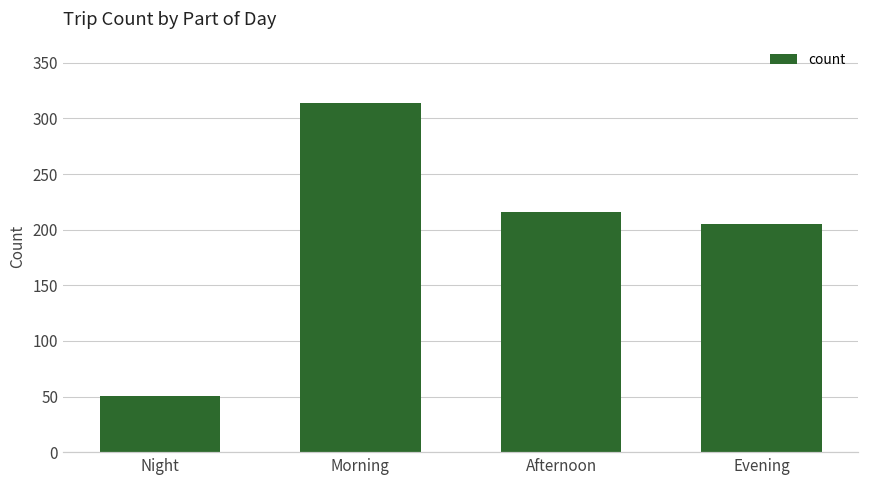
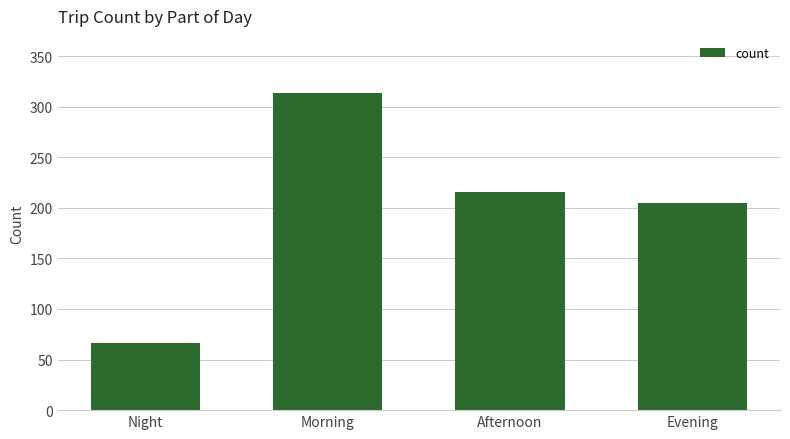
  {
-   "Night": 51,
+   "Night": 66,
    "Morning": 314,
    "Afternoon": 216,
    "Evening": 205
  }
